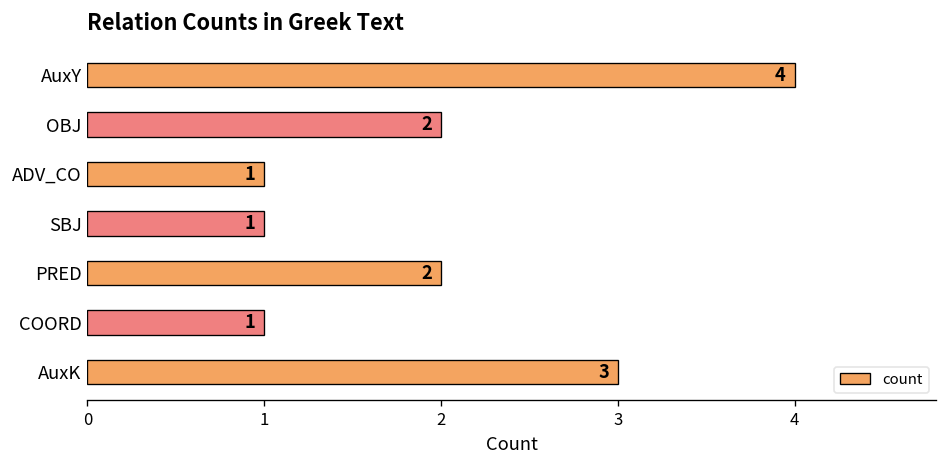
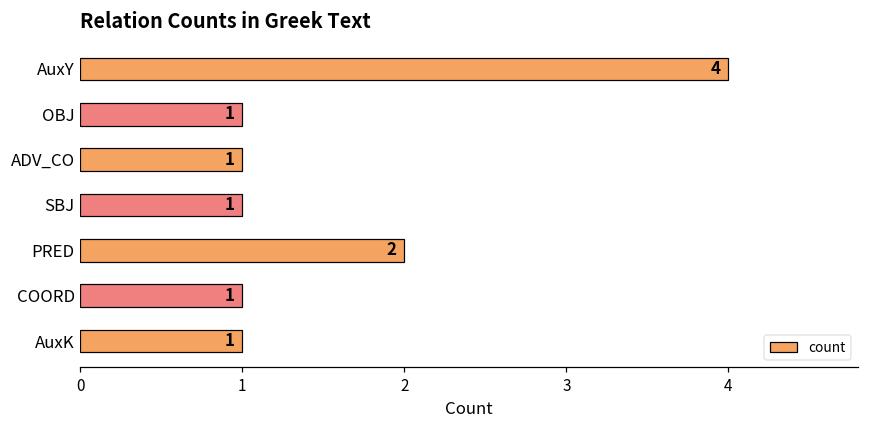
  {
    "AuxY": 4,
-   "OBJ": 2,
+   "OBJ": 1,
    "ADV_CO": 1,
    "SBJ": 1,
    "PRED": 2,
    "COORD": 1,
-   "AuxK": 3
+   "AuxK": 1
  }
